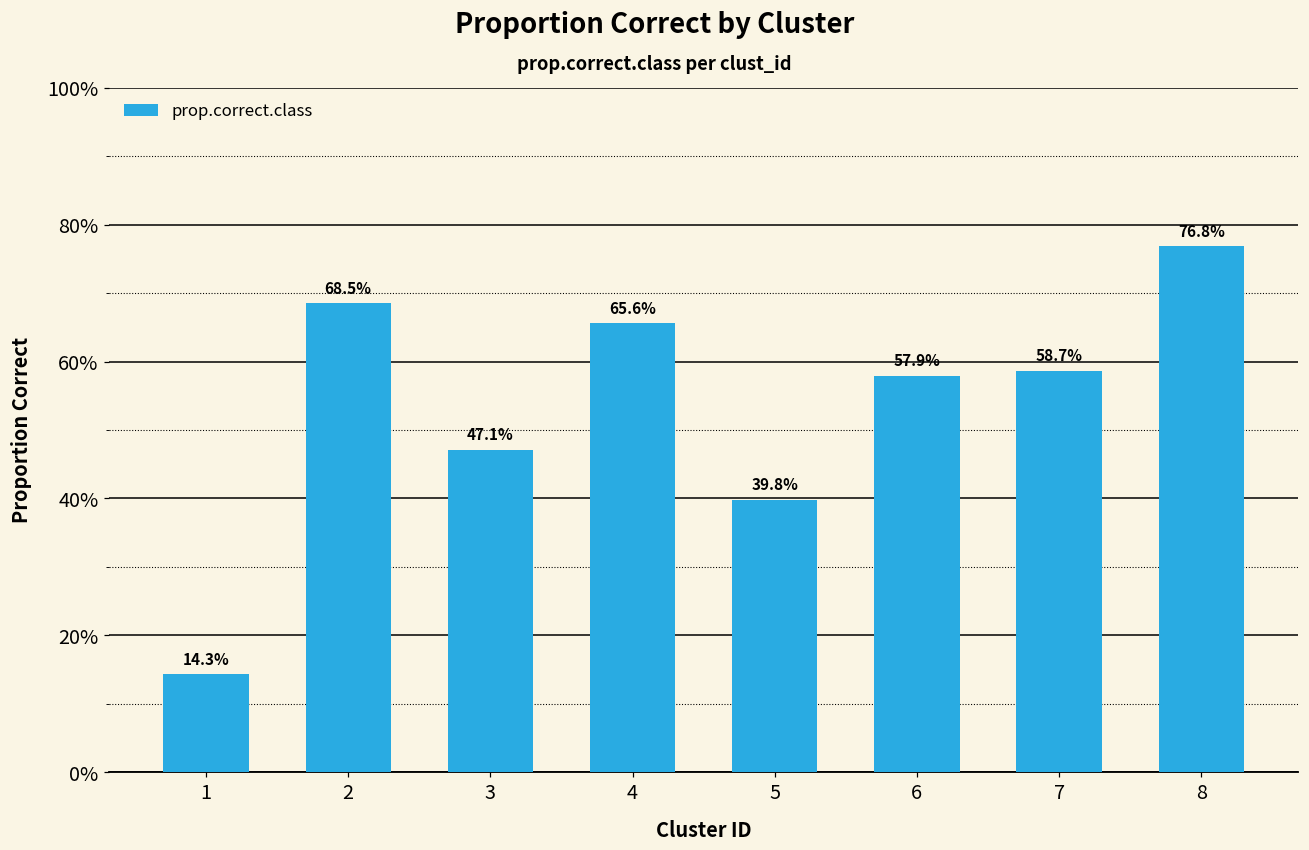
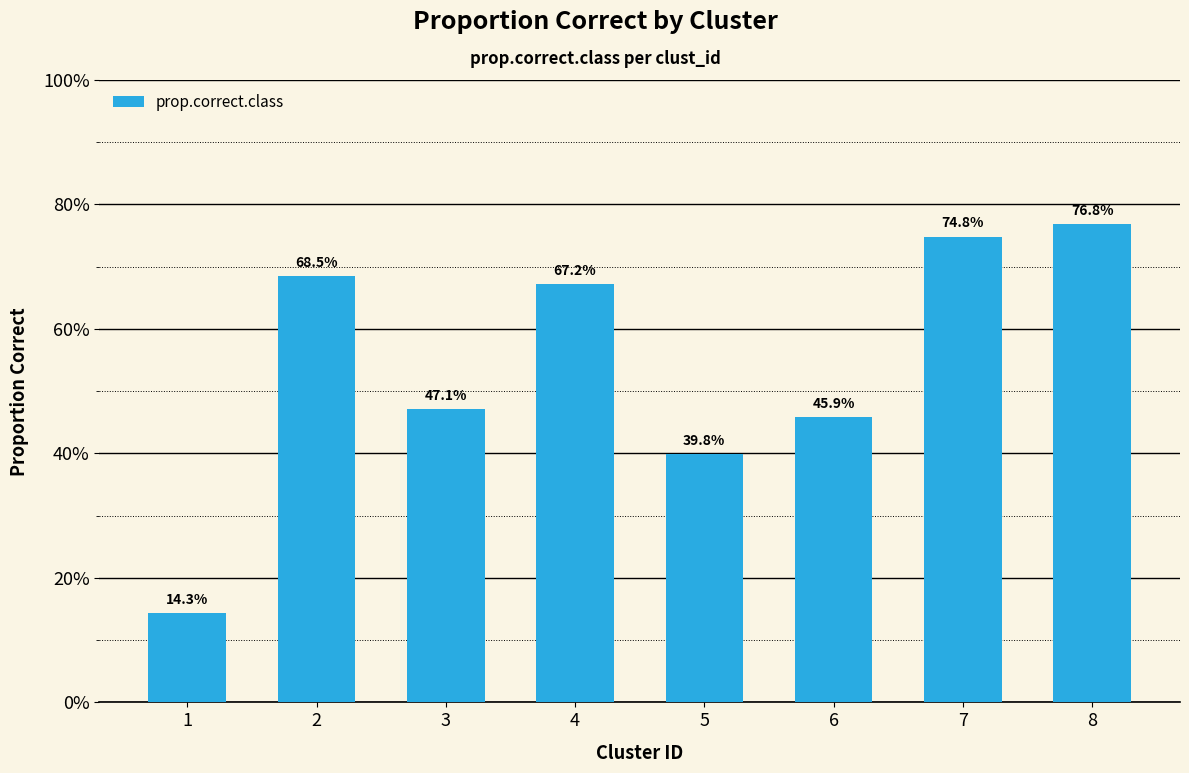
  {
    "1": "14.3%",
    "2": "68.5%",
    "3": "47.1%",
-   "4": "65.6%",
+   "4": "67.2%",
    "5": "39.8%",
-   "6": "57.9%",
-   "7": "58.7%",
+   "6": "45.9%",
+   "7": "74.8%",
    "8": "76.8%"
  }
